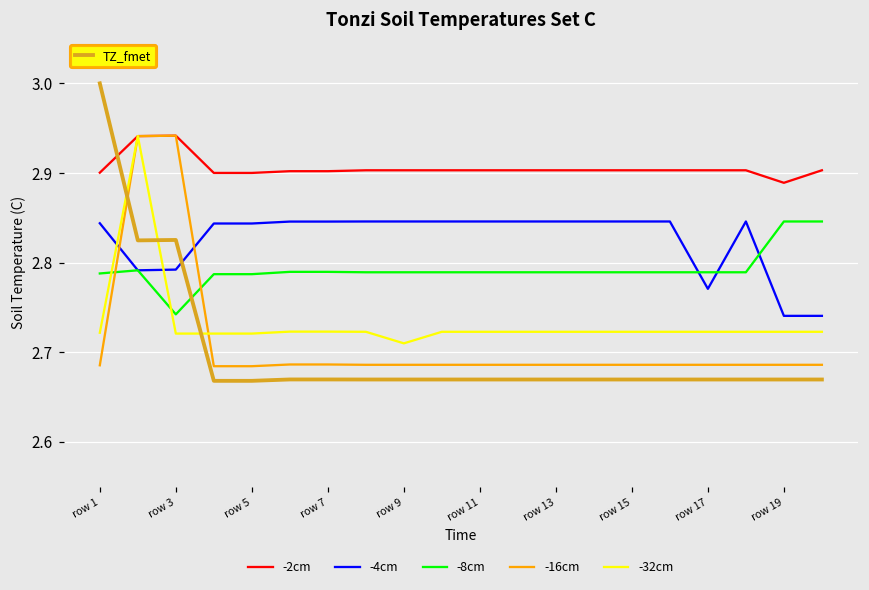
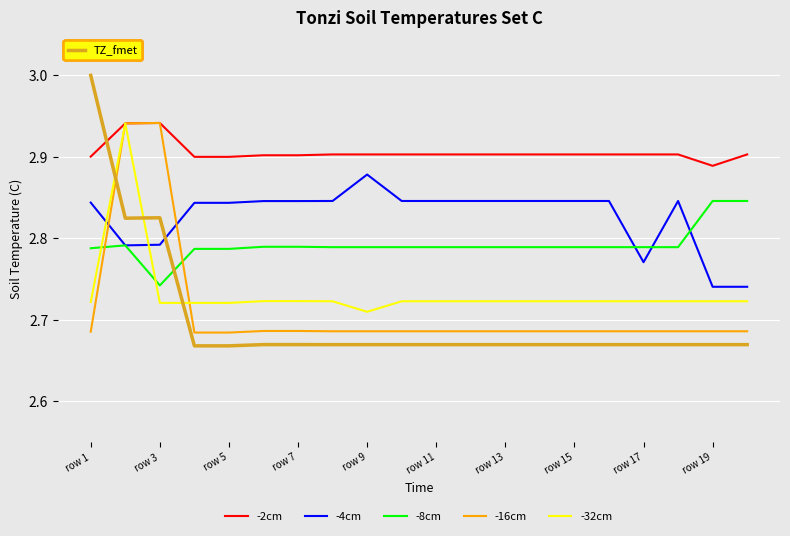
  {
    "-2cm": {
      "row 1": 2.90,
      "row 5": 2.90,
      "row 7": 2.90,
      "row 9": 2.90,
      "row 11": 2.90,
      "row 13": 2.90,
      "row 15": 2.90,
      "row 17": 2.90,
      "row 19": 2.89
    },
    "-4cm": {
      "row 1": 2.84,
      "row 3": 2.79,
      "row 5": 2.84,
      "row 7": 2.85,
-     "row 9": 2.85,
+     "row 9": 2.88,
      "row 11": 2.85,
      "row 13": 2.85,
      "row 15": 2.85,
      "row 17": 2.77,
      "row 19": 2.74
    },
    "-8cm": {
      "row 1": 2.79,
      "row 3": 2.74,
      "row 5": 2.79,
      "row 7": 2.79,
      "row 9": 2.79,
      "row 11": 2.79,
      "row 13": 2.79,
      "row 15": 2.79,
      "row 17": 2.79,
      "row 19": 2.85
    },
    "-32cm": {
      "row 1": 2.72,
      "row 3": 2.72,
      "row 5": 2.72,
      "row 7": 2.72,
      "row 9": 2.71,
      "row 11": 2.72,
      "row 13": 2.72,
      "row 15": 2.72,
      "row 17": 2.72,
      "row 19": 2.72
    }
  }
